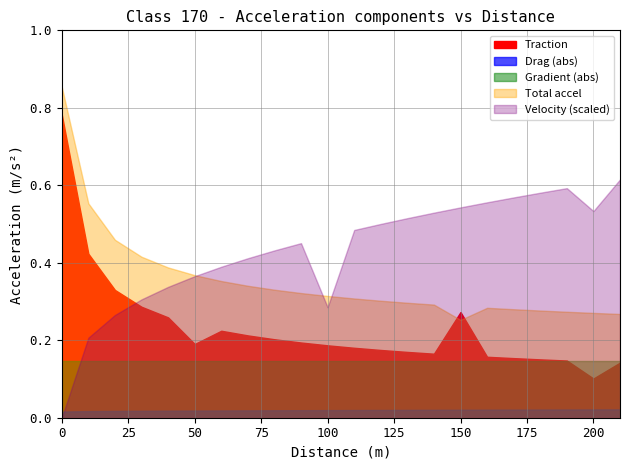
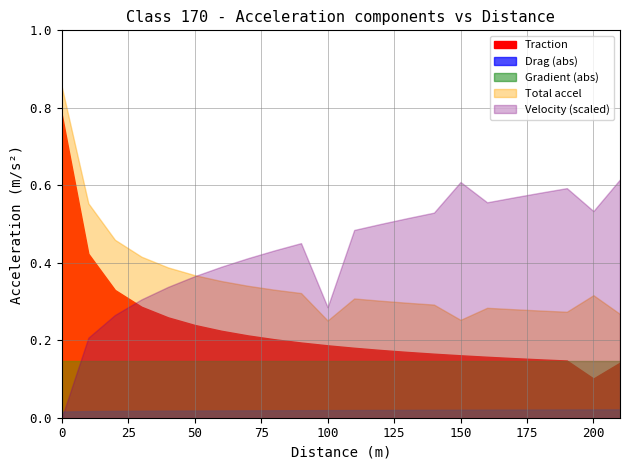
  {
    "Traction": {
      "0": 0.78,
-     "50": 0.19,
+     "50": 0.24,
      "100": 0.19,
-     "150": 0.27,
+     "150": 0.16,
      "200": 0.10
    },
    "Drag (abs)": {
      "0": 0.02,
      "50": 0.02,
      "100": 0.02,
      "150": 0.02,
      "200": 0.02
    },
    "Gradient (abs)": {
      "0": 0.15,
      "50": 0.15,
      "100": 0.15,
      "150": 0.15,
      "200": 0.15
    },
    "Total accel": {
      "0": 0.85,
-     "100": 0.31,
+     "100": 0.25,
      "150": 0.25,
-     "200": 0.27
+     "200": 0.32
    },
    "Velocity (scaled)": {
      "0": 0.00,
      "100": 0.29,
-     "150": 0.54,
+     "150": 0.61,
      "200": 0.53
    }
  }
